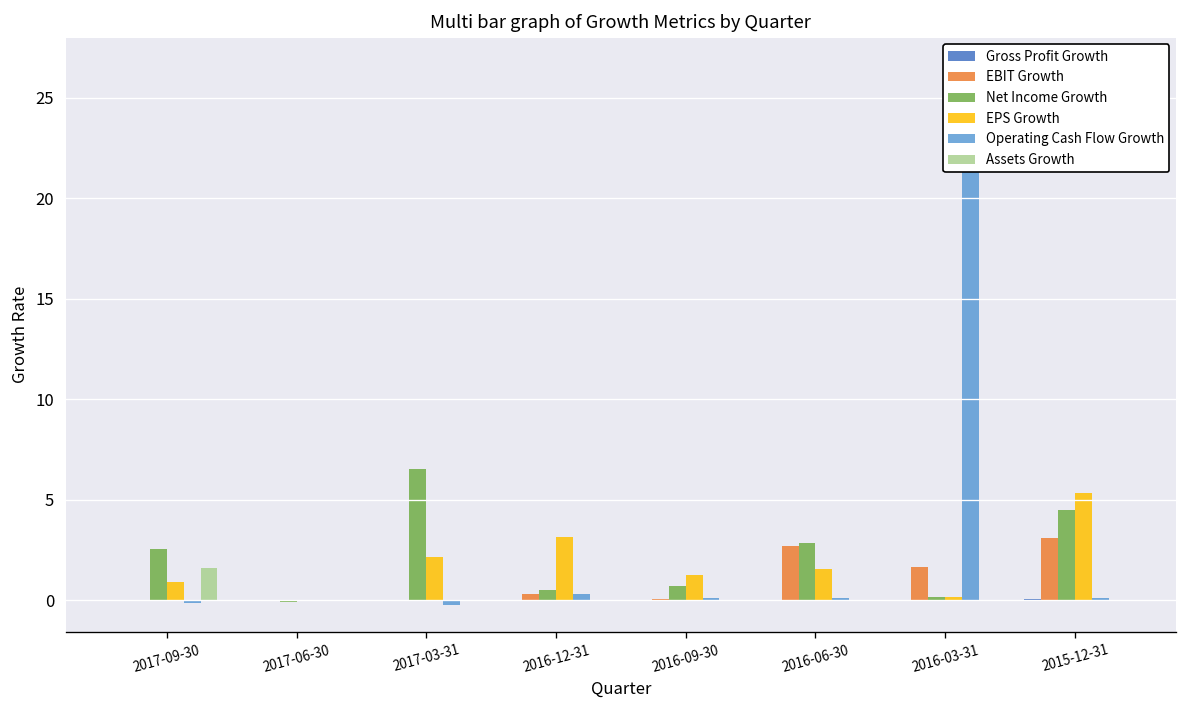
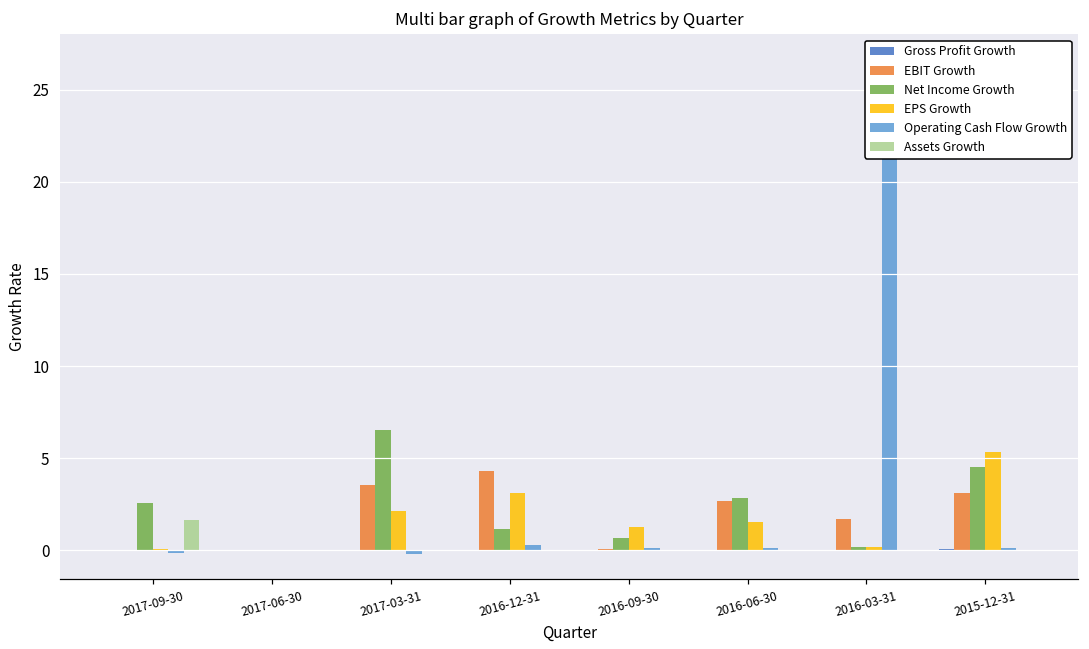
  {
    "EBIT Growth": {
-     "2017-03-31": 0.0,
-     "2016-12-31": 0.3,
+     "2017-03-31": 3.5,
+     "2016-12-31": 4.3,
      "2016-06-30": 2.7,
      "2016-03-31": 1.7,
      "2015-12-31": 3.1
    },
    "Net Income Growth": {
      "2017-09-30": 2.6,
      "2017-03-31": 6.5,
-     "2016-12-31": 0.5,
+     "2016-12-31": 1.1,
      "2016-09-30": 0.7,
      "2016-06-30": 2.9,
      "2016-03-31": 0.2,
      "2015-12-31": 4.5
    },
    "EPS Growth": {
-     "2017-09-30": 0.9,
+     "2017-09-30": 0.1,
      "2017-03-31": 2.1,
      "2016-12-31": 3.1,
      "2016-09-30": 1.2,
      "2016-06-30": 1.6,
      "2016-03-31": 0.2,
      "2015-12-31": 5.3
    },
    "Assets Growth": {
      "2017-09-30": 1.6
    }
  }
